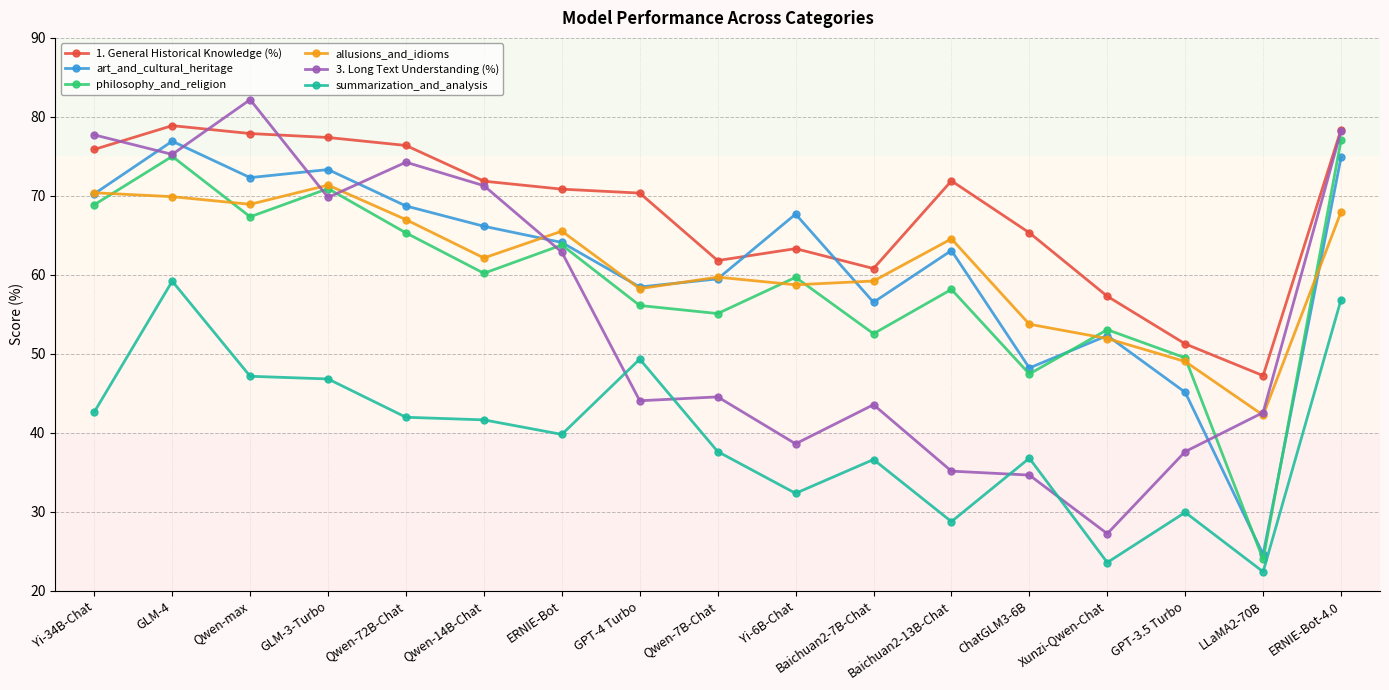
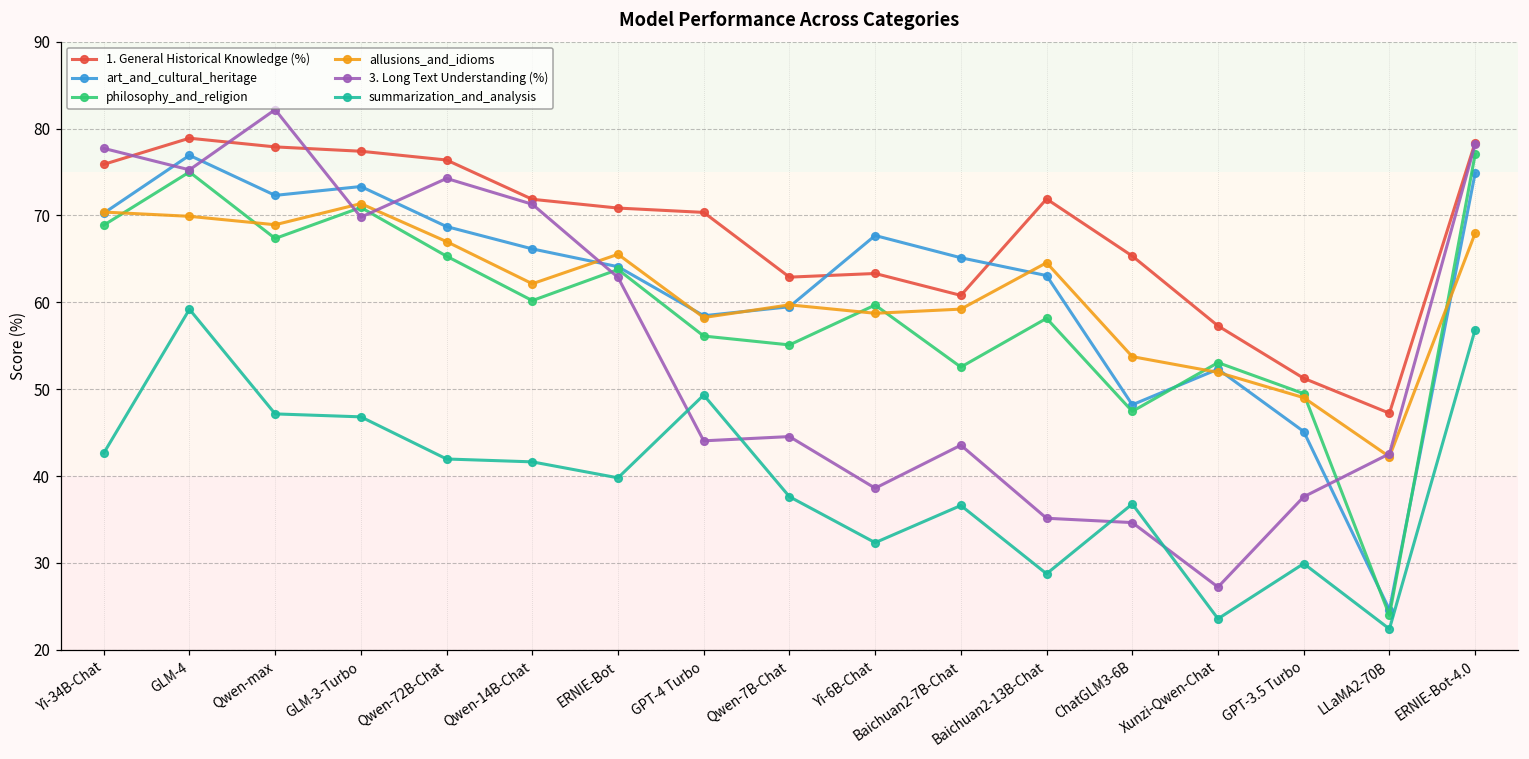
  {
    "1. General Historical Knowledge (%)": {
      "Yi-34B-Chat": 76,
      "GLM-4": 79,
      "Qwen-max": 78,
      "GLM-3-Turbo": 77,
      "Qwen-72B-Chat": 76,
      "Qwen-14B-Chat": 72,
      "ERNIE-Bot": 71,
      "GPT-4 Turbo": 70,
-     "Qwen-7B-Chat": 62,
+     "Qwen-7B-Chat": 63,
      "Yi-6B-Chat": 63,
      "Baichuan2-7B-Chat": 61,
      "Baichuan2-13B-Chat": 72,
      "ChatGLM3-6B": 65,
      "Xunzi-Qwen-Chat": 57,
      "GPT-3.5 Turbo": 51,
      "LLaMA2-70B": 47
    },
    "art_and_cultural_heritage": {
      "GLM-4": 77,
      "Qwen-max": 72,
      "GLM-3-Turbo": 73,
      "Qwen-72B-Chat": 69,
      "Qwen-14B-Chat": 66,
      "Yi-6B-Chat": 68,
-     "Baichuan2-7B-Chat": 57,
+     "Baichuan2-7B-Chat": 65,
      "Baichuan2-13B-Chat": 63,
      "ChatGLM3-6B": 48,
      "Xunzi-Qwen-Chat": 52,
      "GPT-3.5 Turbo": 45,
      "LLaMA2-70B": 25,
      "ERNIE-Bot-4.0": 75
    },
    "allusions_and_idioms": {
      "GLM-4": 70,
      "Qwen-max": 69,
      "GLM-3-Turbo": 71,
      "Qwen-72B-Chat": 67,
      "Qwen-14B-Chat": 62,
      "ERNIE-Bot": 66,
      "Yi-6B-Chat": 59,
      "Baichuan2-7B-Chat": 59,
      "Baichuan2-13B-Chat": 65,
      "ChatGLM3-6B": 54,
      "Xunzi-Qwen-Chat": 52,
      "GPT-3.5 Turbo": 49,
      "LLaMA2-70B": 42,
      "ERNIE-Bot-4.0": 68
    },
    "3. Long Text Understanding (%)": {
      "Yi-34B-Chat": 78,
      "Qwen-max": 82,
      "GLM-3-Turbo": 70,
      "Qwen-72B-Chat": 74,
      "Qwen-14B-Chat": 71,
      "ERNIE-Bot": 63,
      "GPT-4 Turbo": 44,
      "Qwen-7B-Chat": 45,
      "Yi-6B-Chat": 39,
      "Baichuan2-7B-Chat": 44,
      "Baichuan2-13B-Chat": 35,
      "ChatGLM3-6B": 35,
      "Xunzi-Qwen-Chat": 27,
      "GPT-3.5 Turbo": 38,
      "LLaMA2-70B": 43
    }
  }
